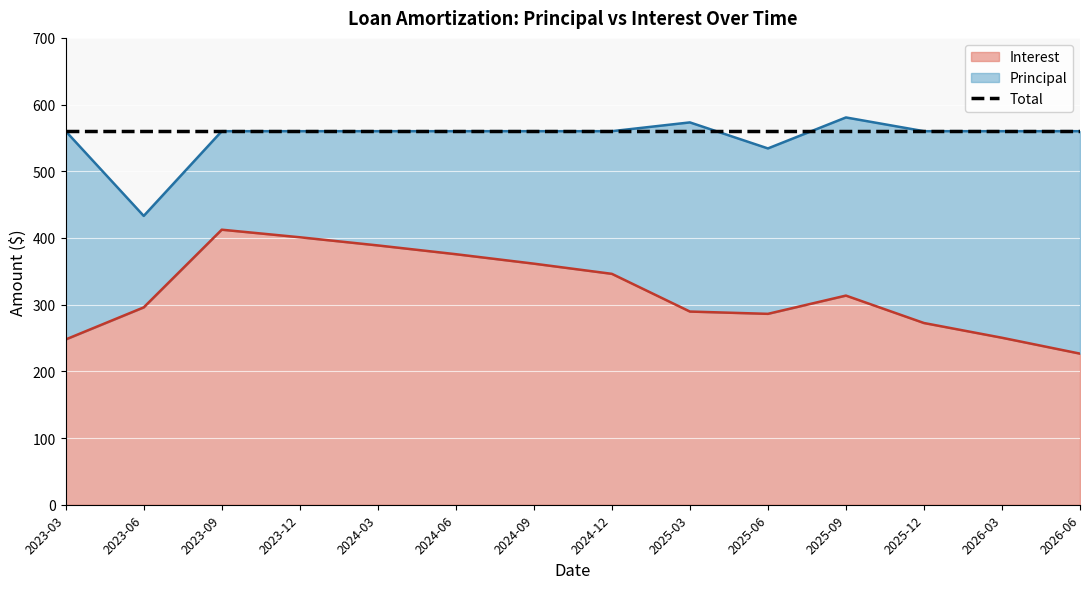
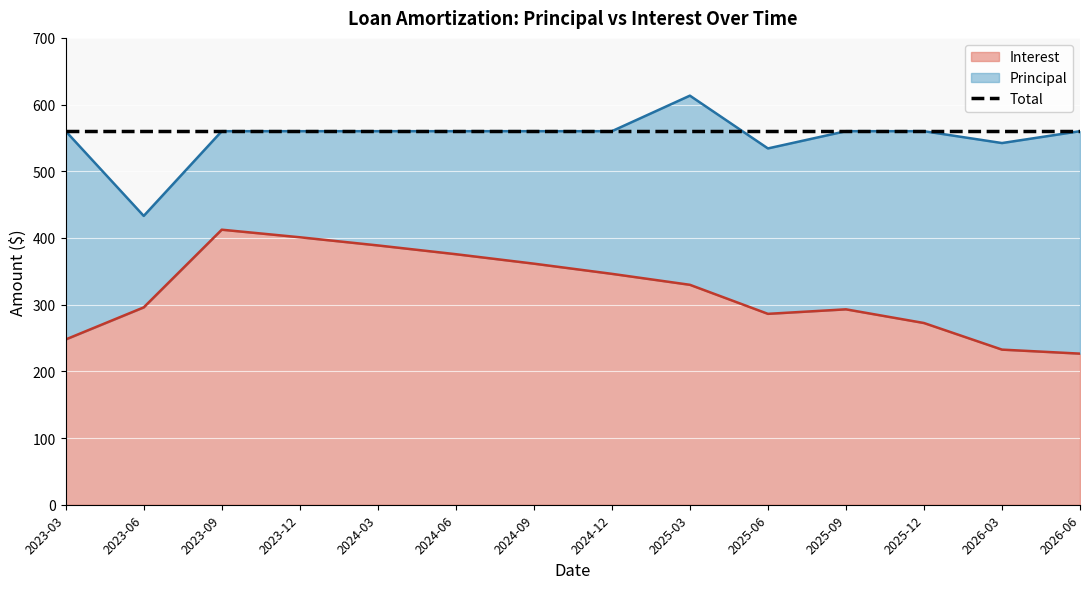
  {
    "Interest": {
      "2023-03": 250,
      "2023-06": 300,
      "2023-09": 410,
      "2023-12": 400,
      "2024-03": 390,
      "2024-06": 380,
      "2024-09": 360,
      "2024-12": 350,
-     "2025-03": 290,
+     "2025-03": 330,
      "2025-06": 290,
-     "2025-09": 310,
+     "2025-09": 290,
      "2025-12": 270,
-     "2026-03": 250,
+     "2026-03": 230,
      "2026-06": 230
    },
    "Principal": {
      "2023-06": 140,
      "2025-03": 280,
      "2025-06": 250
    },
    "Total": {
      "2023-06": 560,
      "2025-03": 560,
      "2025-06": 560
    }
  }
